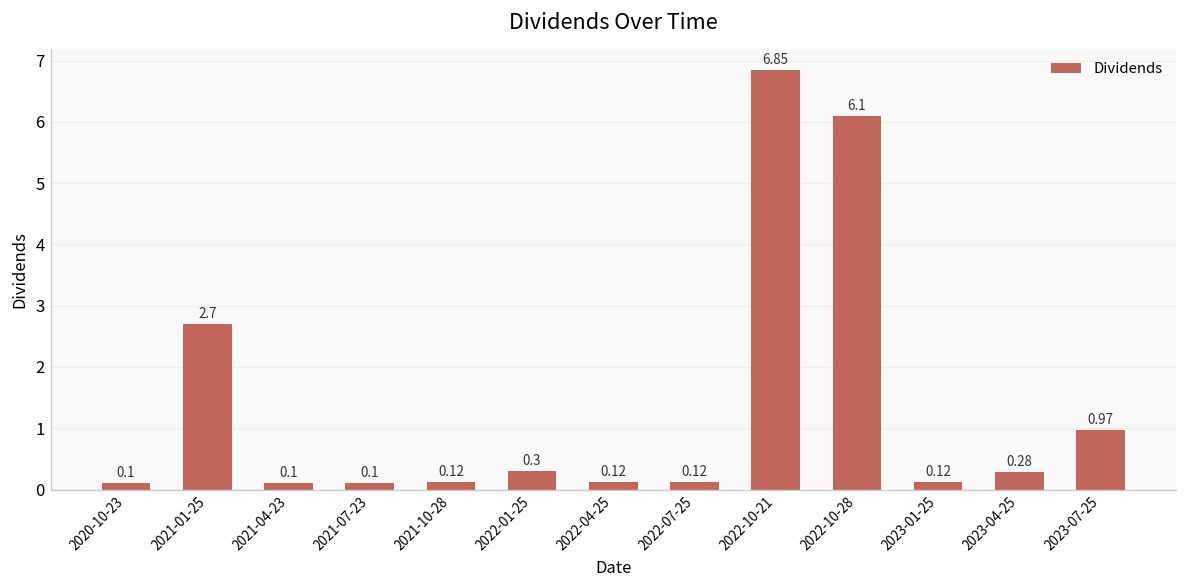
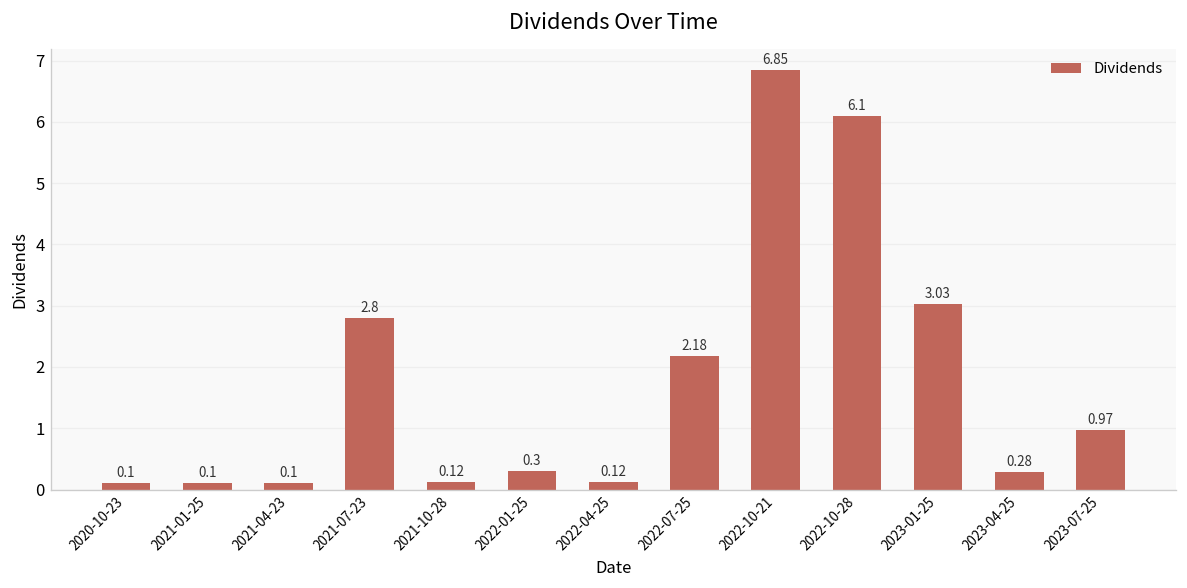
  {
    "2020-10-23": 0.1,
-   "2021-01-25": 2.7,
+   "2021-01-25": 0.1,
    "2021-04-23": 0.1,
-   "2021-07-23": 0.1,
+   "2021-07-23": 2.8,
    "2021-10-28": 0.12,
    "2022-01-25": 0.3,
    "2022-04-25": 0.12,
-   "2022-07-25": 0.12,
+   "2022-07-25": 2.18,
    "2022-10-21": 6.85,
    "2022-10-28": 6.1,
-   "2023-01-25": 0.12,
+   "2023-01-25": 3.03,
    "2023-04-25": 0.28,
    "2023-07-25": 0.97
  }
